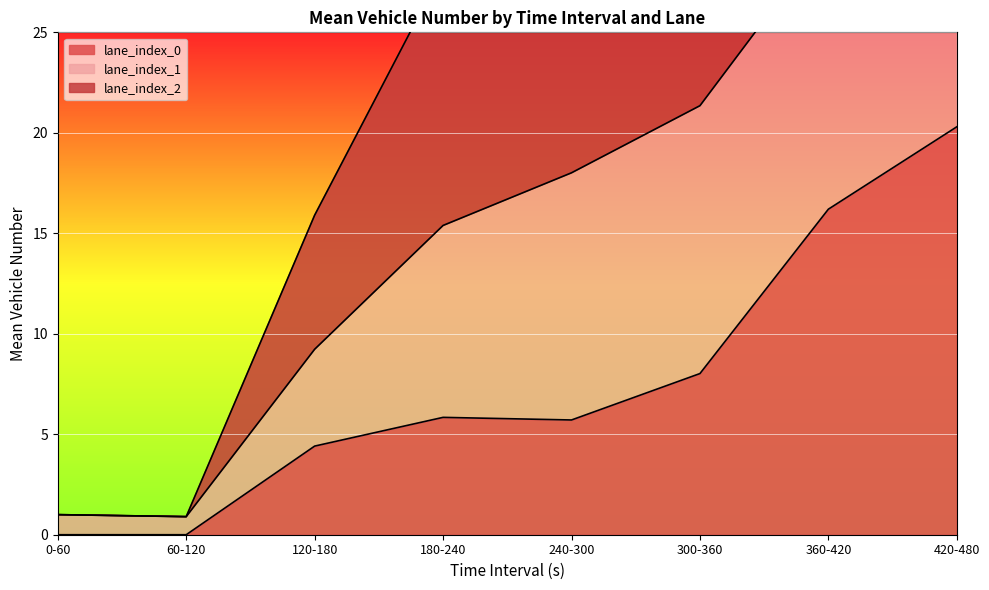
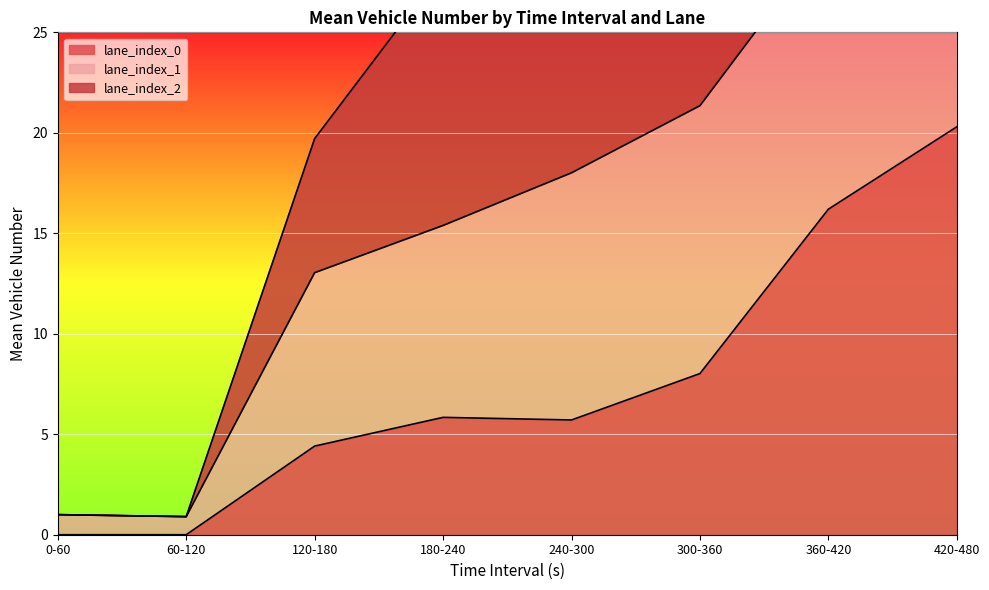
  {
    "lane_index_1": {
-     "120-180": 4.8,
+     "120-180": 8.6,
      "180-240": 9.6,
      "240-300": 12.3,
      "300-360": 13.3
    }
  }
